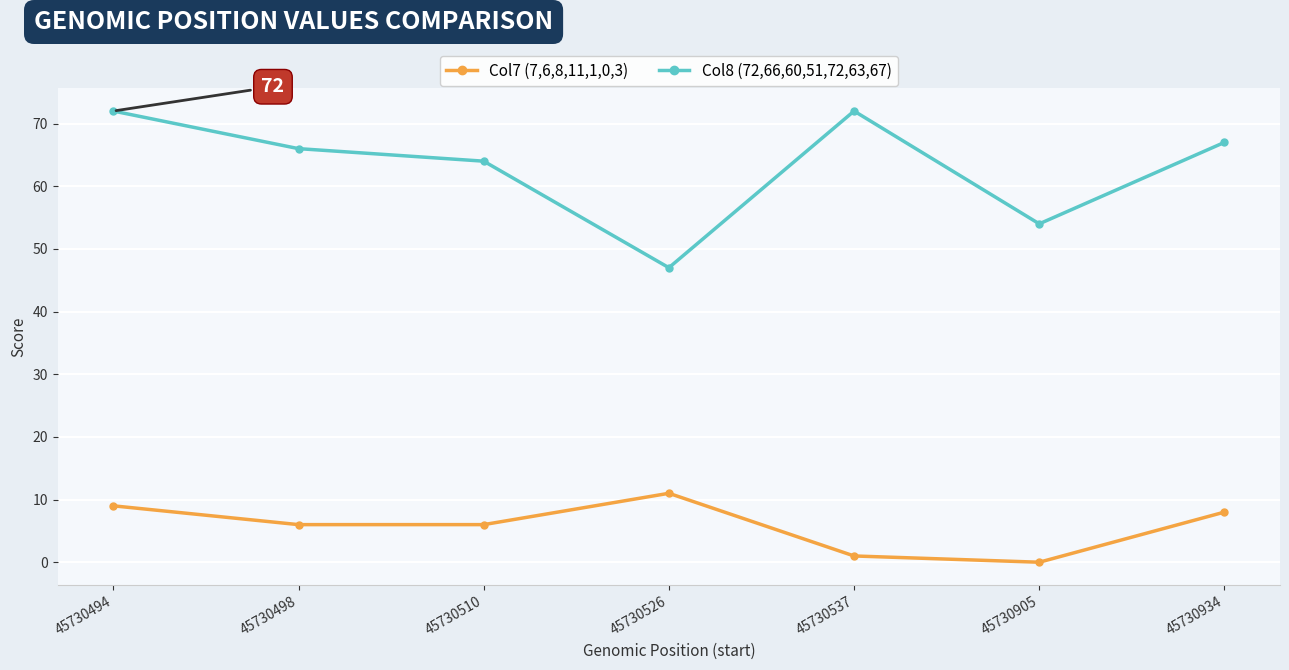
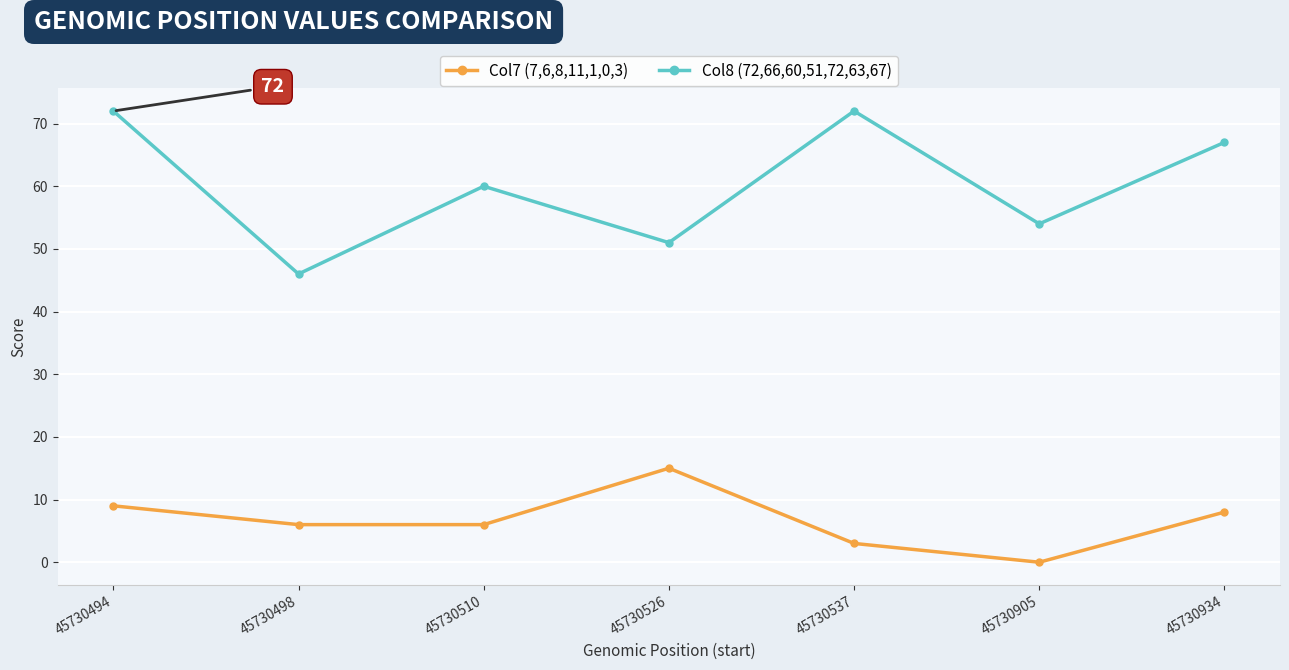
  {
    "Col7 (7,6,8,11,1,0,3)": {
      "45730494": 9,
      "45730498": 6,
      "45730510": 6,
-     "45730526": 11,
-     "45730537": 1,
+     "45730526": 15,
+     "45730537": 3,
      "45730905": 0,
      "45730934": 8
    },
    "Col8 (72,66,60,51,72,63,67)": {
      "45730494": 72,
-     "45730498": 66,
-     "45730510": 64,
-     "45730526": 47,
+     "45730498": 46,
+     "45730510": 60,
+     "45730526": 51,
      "45730537": 72,
      "45730905": 54,
      "45730934": 67
    }
  }
